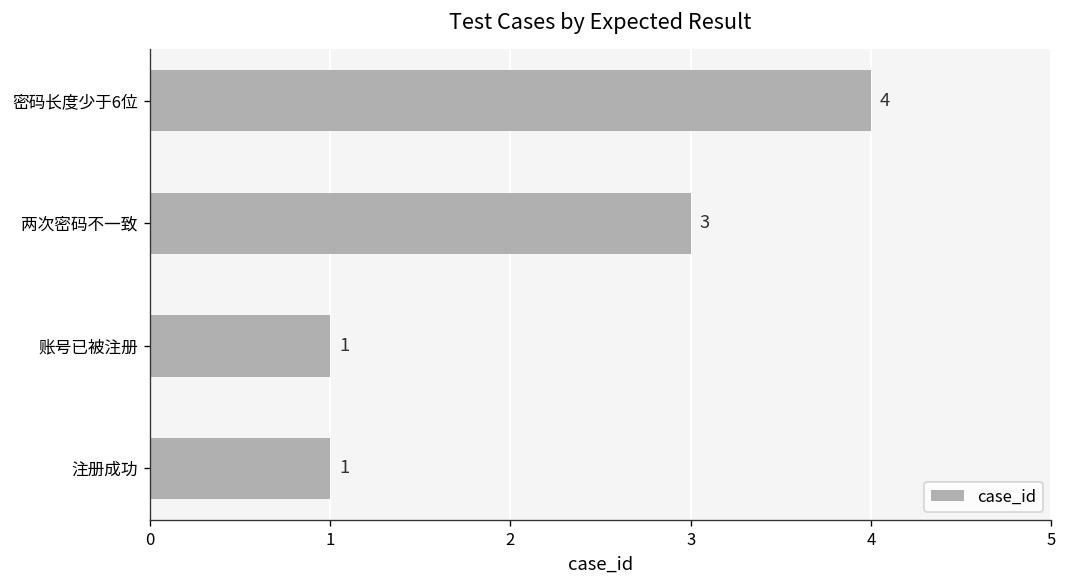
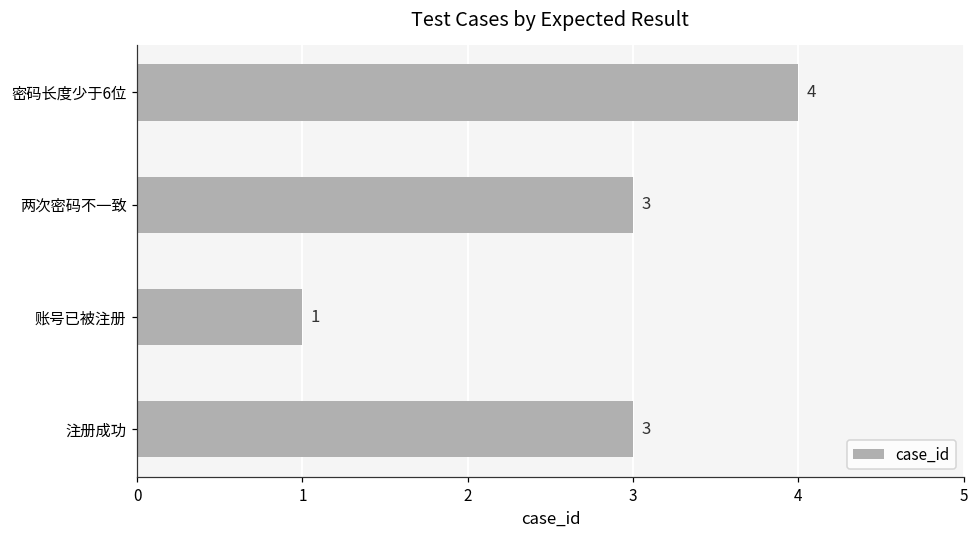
  {
    "密码长度少于6位": 4,
    "两次密码不一致": 3,
    "账号已被注册": 1,
-   "注册成功": 1
+   "注册成功": 3
  }
